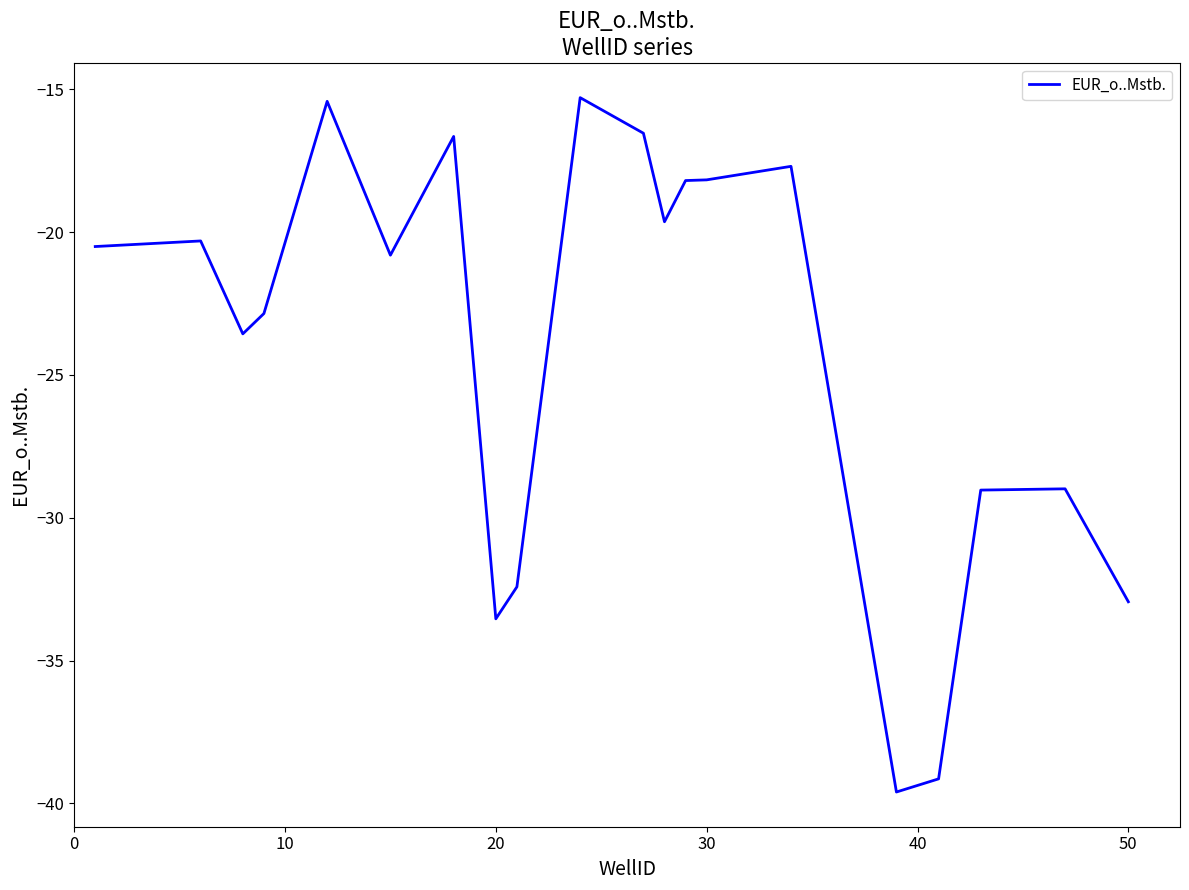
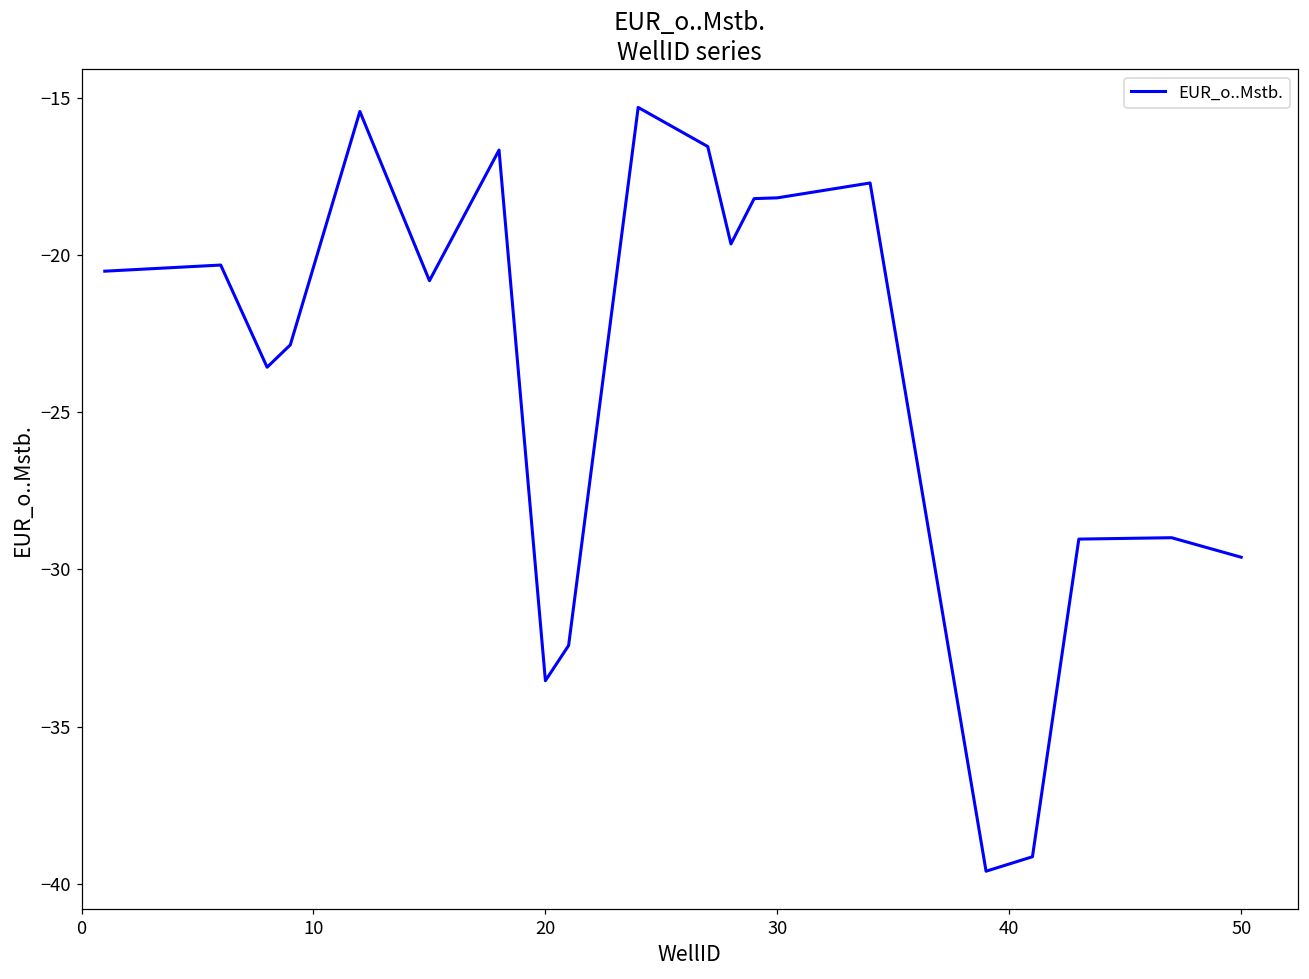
  {
    "20": -33.5,
    "30": -18.2,
-   "50": -32.9
+   "50": -29.6
  }
